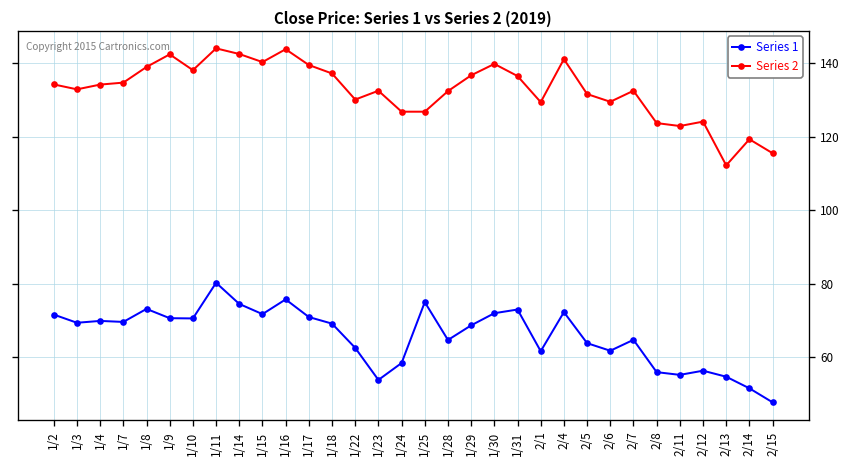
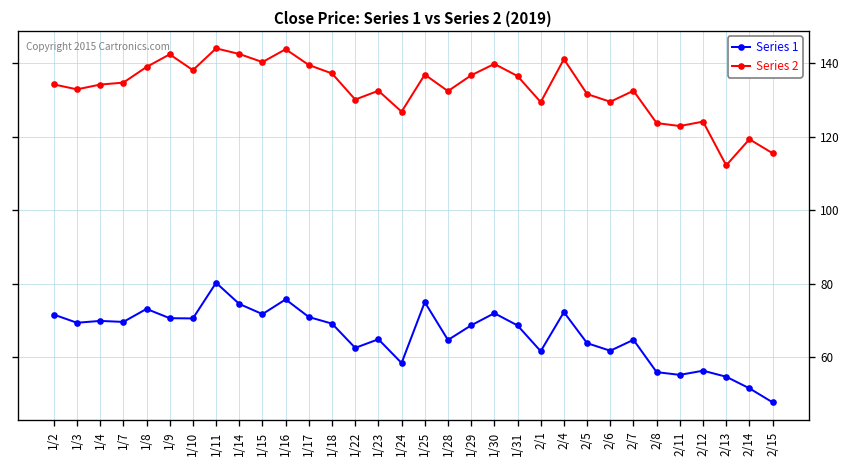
  {
    "Series 1": {
      "1/2": 72,
      "1/3": 69,
      "1/4": 70,
      "1/7": 70,
      "1/8": 73,
      "1/9": 71,
      "1/10": 71,
      "1/11": 80,
      "1/14": 74,
      "1/15": 72,
      "1/16": 76,
      "1/17": 71,
      "1/18": 69,
      "1/22": 63,
-     "1/23": 54,
+     "1/23": 65,
      "1/24": 58,
      "1/25": 75,
      "1/28": 65,
      "1/29": 69,
      "1/30": 72,
-     "1/31": 73,
+     "1/31": 69,
      "2/1": 62,
      "2/4": 72,
      "2/5": 64,
      "2/6": 62,
      "2/7": 65,
      "2/8": 56,
      "2/11": 55,
      "2/12": 56,
      "2/13": 55,
      "2/14": 52,
      "2/15": 48
    },
    "Series 2": {
      "1/2": 134,
      "1/3": 133,
      "1/4": 134,
      "1/7": 135,
      "1/8": 139,
      "1/10": 138,
      "1/11": 144,
      "1/14": 143,
      "1/15": 140,
      "1/16": 144,
      "1/17": 140,
      "1/18": 137,
      "1/22": 130,
      "1/23": 133,
      "1/24": 127,
-     "1/25": 127,
+     "1/25": 137,
      "1/28": 132,
      "1/29": 137,
      "1/30": 140,
      "1/31": 137,
      "2/1": 129,
      "2/4": 141,
      "2/5": 132,
      "2/6": 130,
      "2/7": 133,
      "2/8": 124,
      "2/11": 123,
      "2/12": 124,
      "2/13": 112,
      "2/14": 119,
      "2/15": 116
    }
  }
